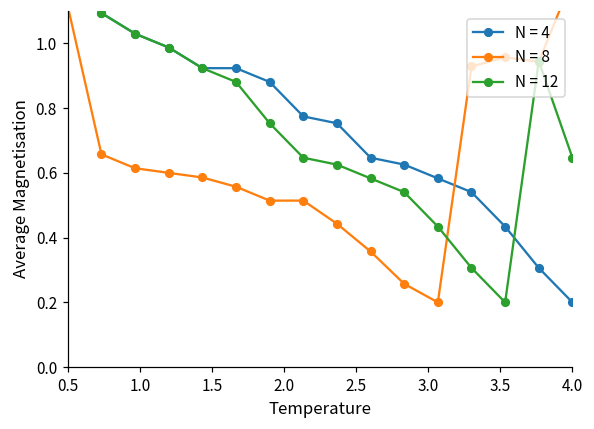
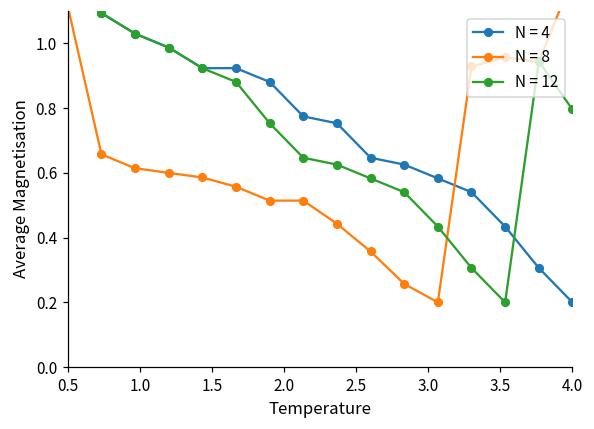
  {
    "N = 4": {
      "4.0": 0.20
    },
    "N = 12": {
-     "4.0": 0.65
+     "4.0": 0.80
    }
  }
